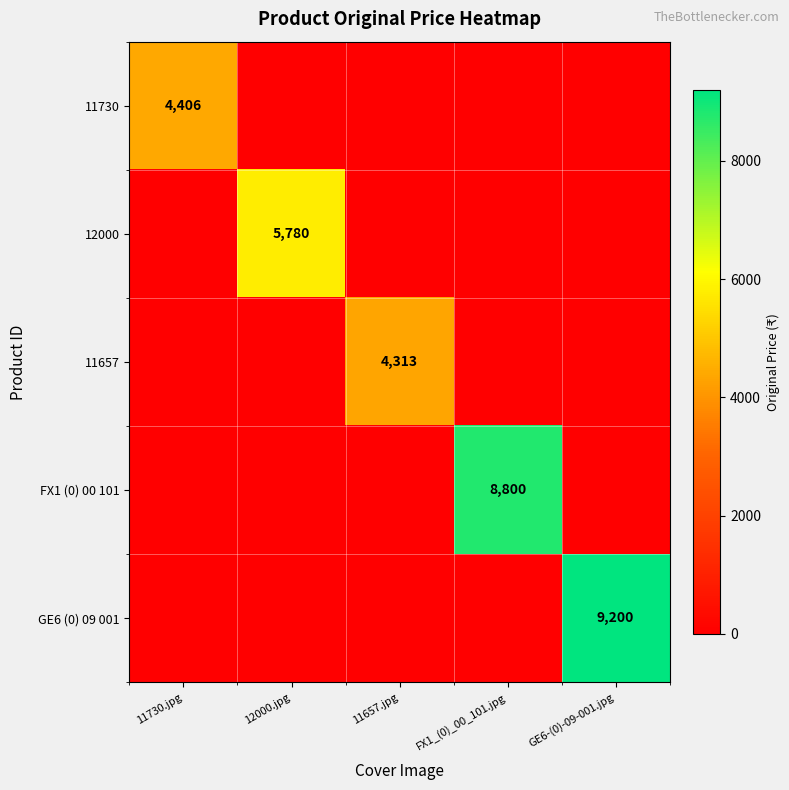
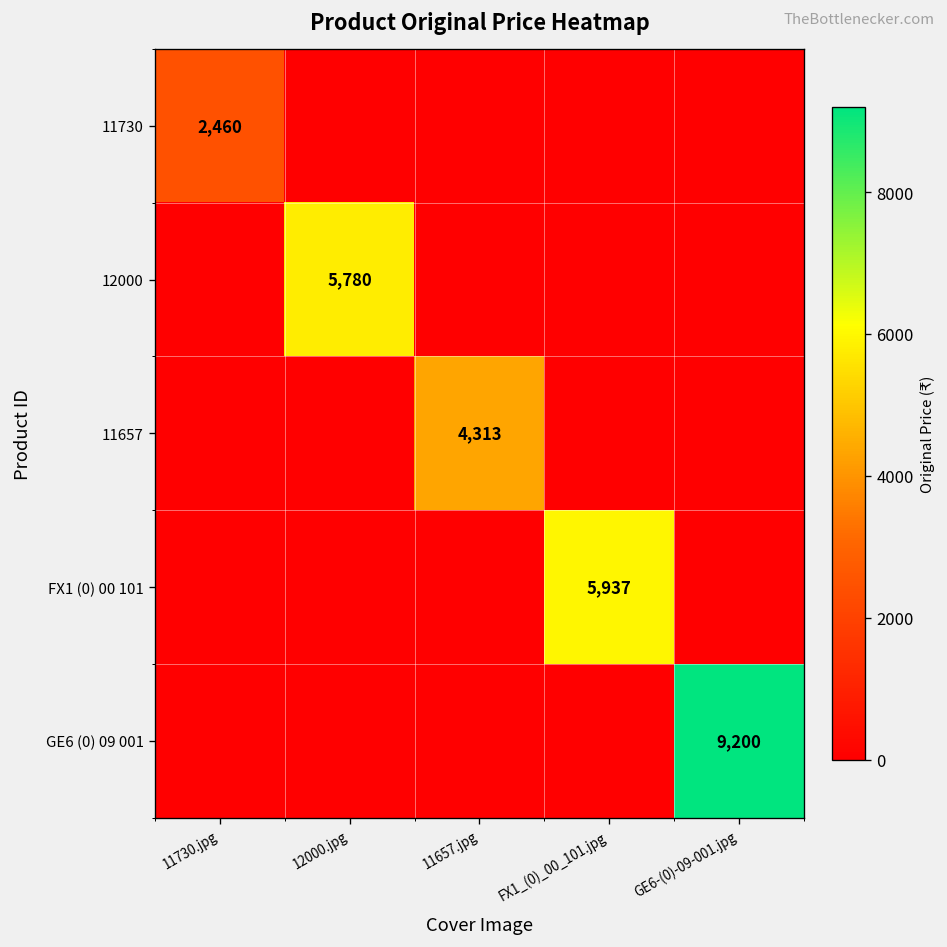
  {
    "11730": {
-     "11730.jpg": "4,406"
+     "11730.jpg": "2,460"
    },
    "12000": {
      "12000.jpg": "5,780"
    },
    "11657": {
      "11657.jpg": "4,313"
    },
    "FX1 (0) 00 101": {
-     "FX1_(0)_00_101.jpg": "8,800"
+     "FX1_(0)_00_101.jpg": "5,937"
    },
    "GE6 (0) 09 001": {
      "GE6-(0)-09-001.jpg": "9,200"
    }
  }
